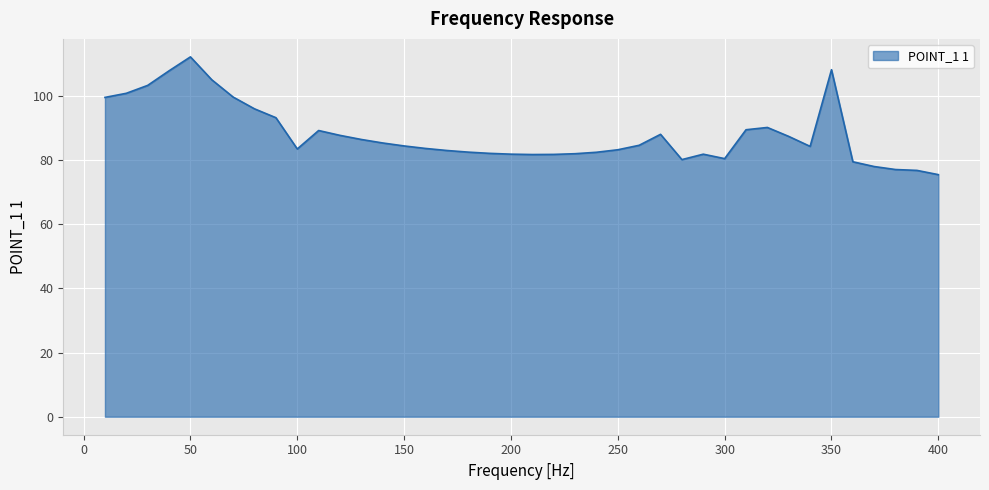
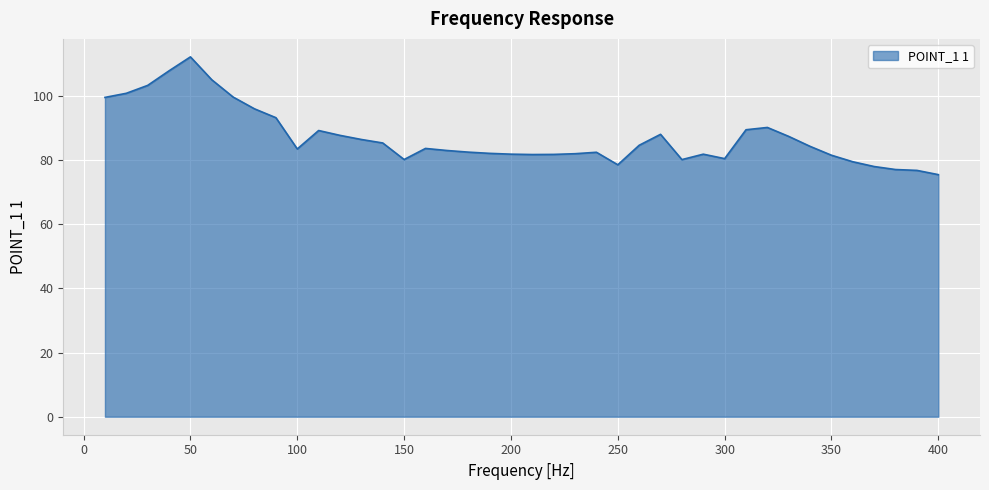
  {
    "50": 112,
    "100": 84,
-   "150": 84,
+   "150": 80,
    "200": 82,
-   "250": 83,
+   "250": 79,
    "300": 80,
-   "350": 108,
+   "350": 82,
    "400": 76
  }
